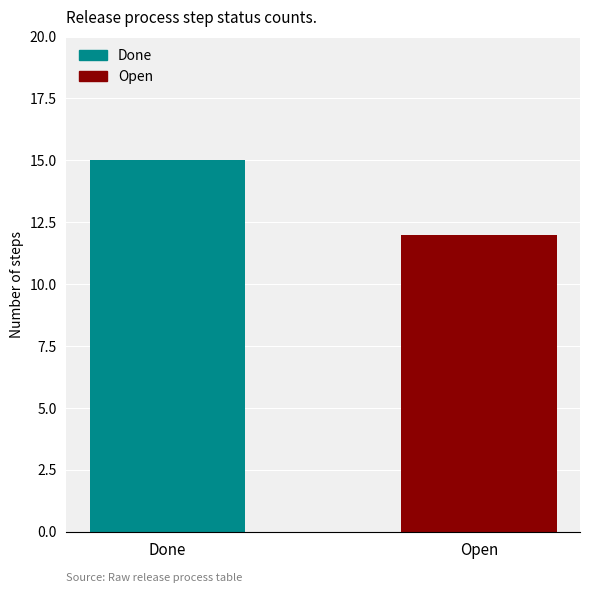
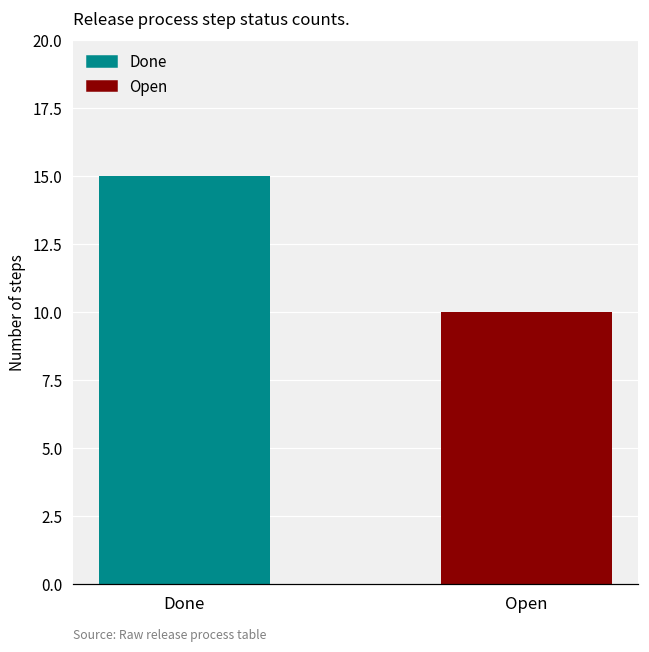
  {
    "Done": 15,
-   "Open": 12
+   "Open": 10
  }
